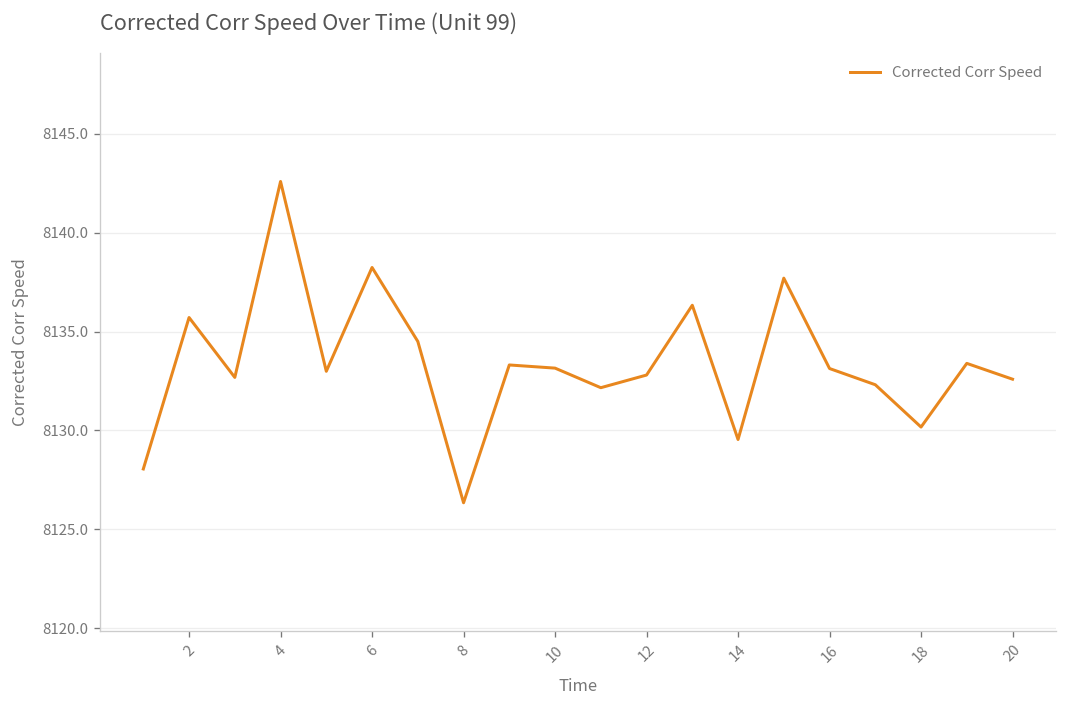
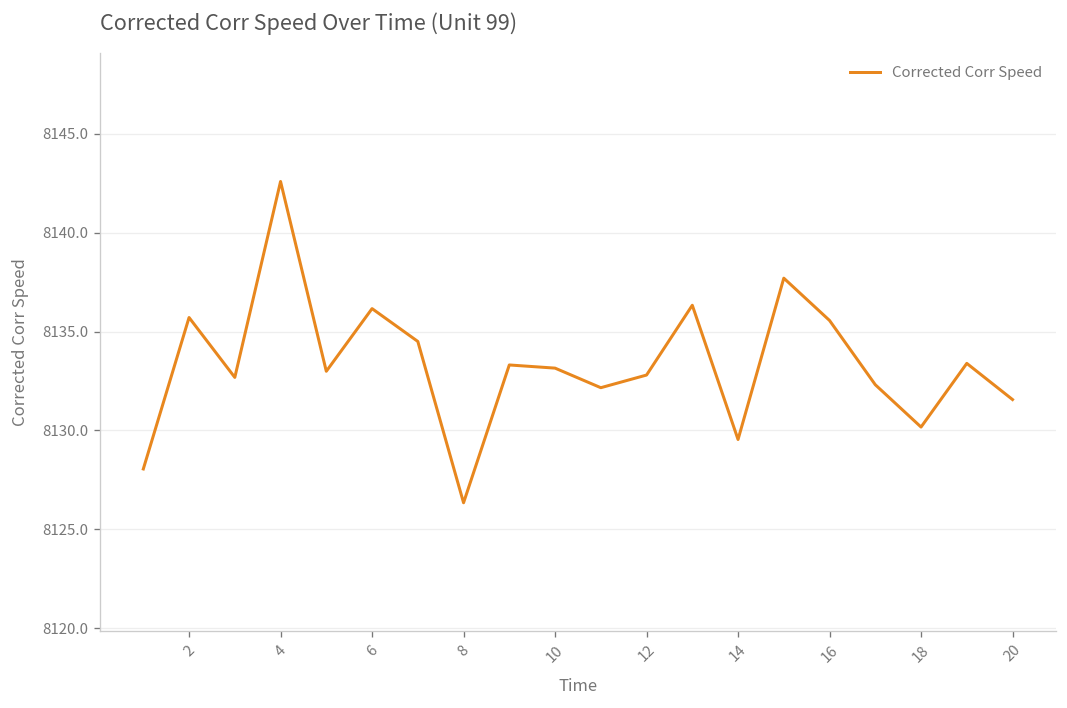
  {
    "2": 8135.7,
    "4": 8142.6,
-   "6": 8138.2,
+   "6": 8136.2,
    "8": 8126.3,
    "10": 8133.2,
    "12": 8132.8,
    "14": 8129.5,
-   "16": 8133.1,
+   "16": 8135.6,
    "18": 8130.2,
-   "20": 8132.6
+   "20": 8131.6
  }
